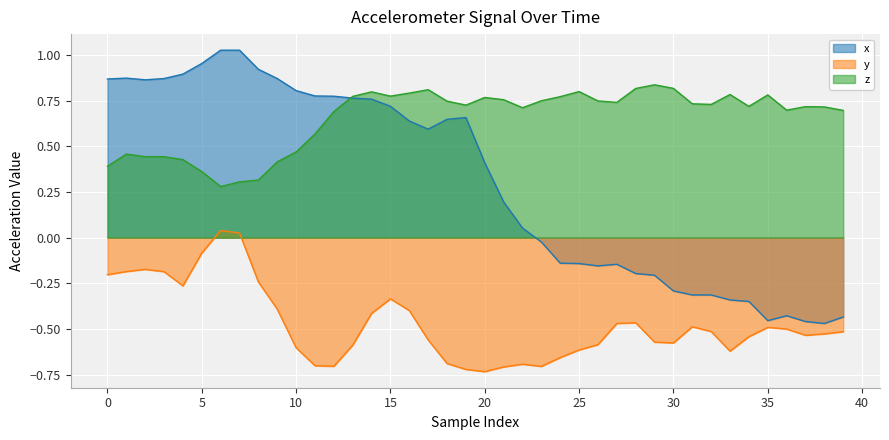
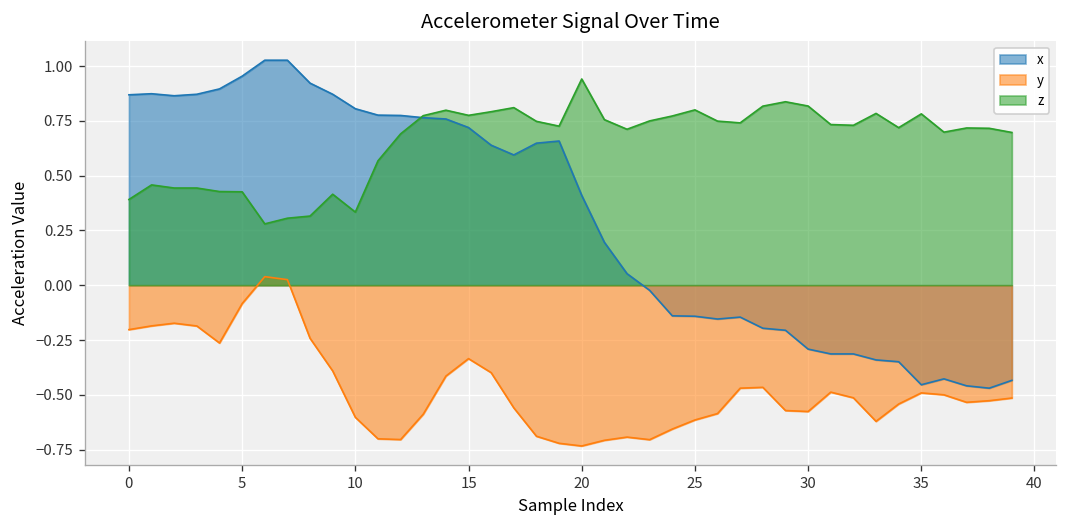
  {
    "z": {
      "0": 0.39,
-     "5": 0.36,
-     "10": 0.47,
+     "5": 0.43,
+     "10": 0.33,
      "15": 0.77,
-     "20": 0.77,
+     "20": 0.94,
      "25": 0.80,
      "30": 0.82,
      "35": 0.78
    }
  }
